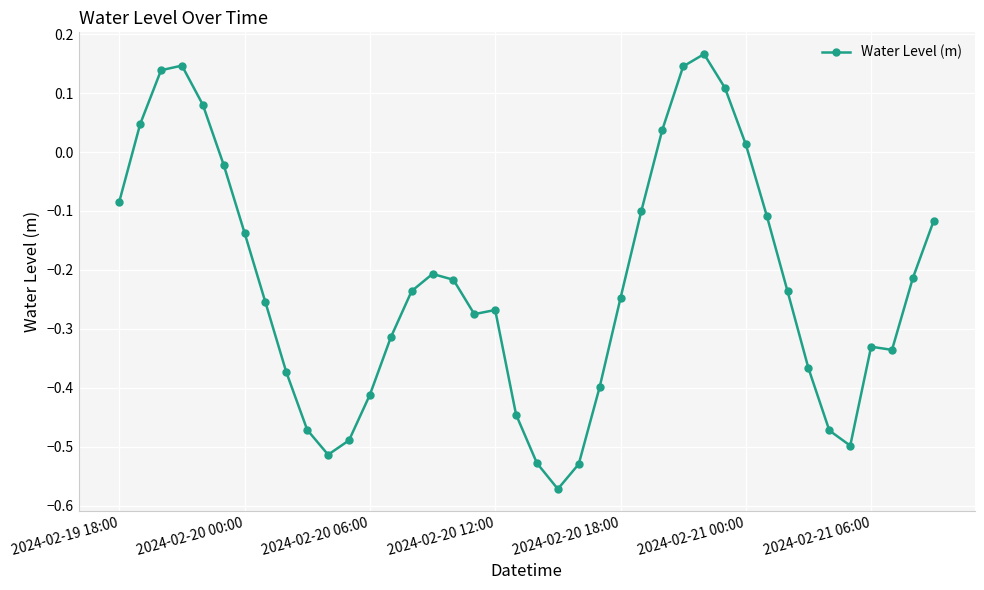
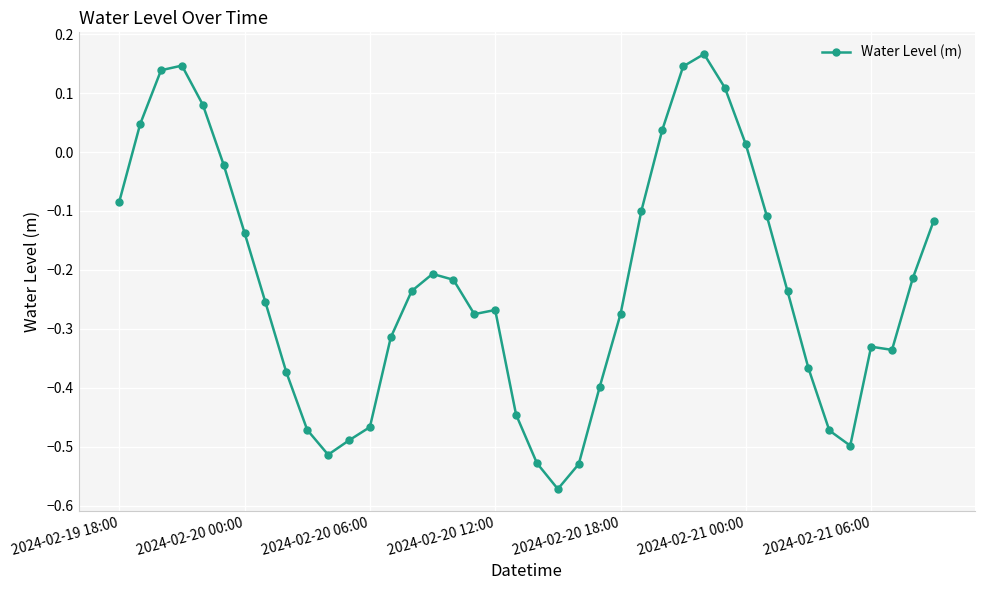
  {
    "2024-02-19 18:00": -0.08,
    "2024-02-20 00:00": -0.14,
-   "2024-02-20 06:00": -0.41,
+   "2024-02-20 06:00": -0.47,
    "2024-02-20 12:00": -0.27,
-   "2024-02-20 18:00": -0.25,
+   "2024-02-20 18:00": -0.27,
    "2024-02-21 00:00": 0.01,
    "2024-02-21 06:00": -0.33
  }
